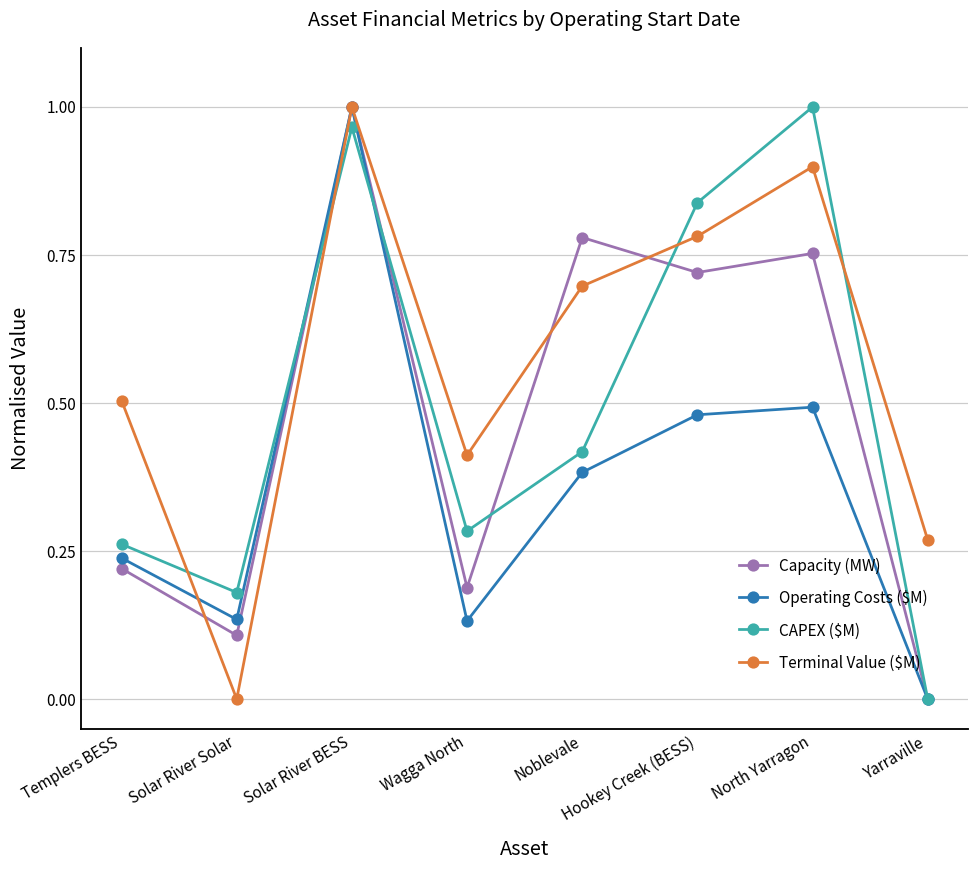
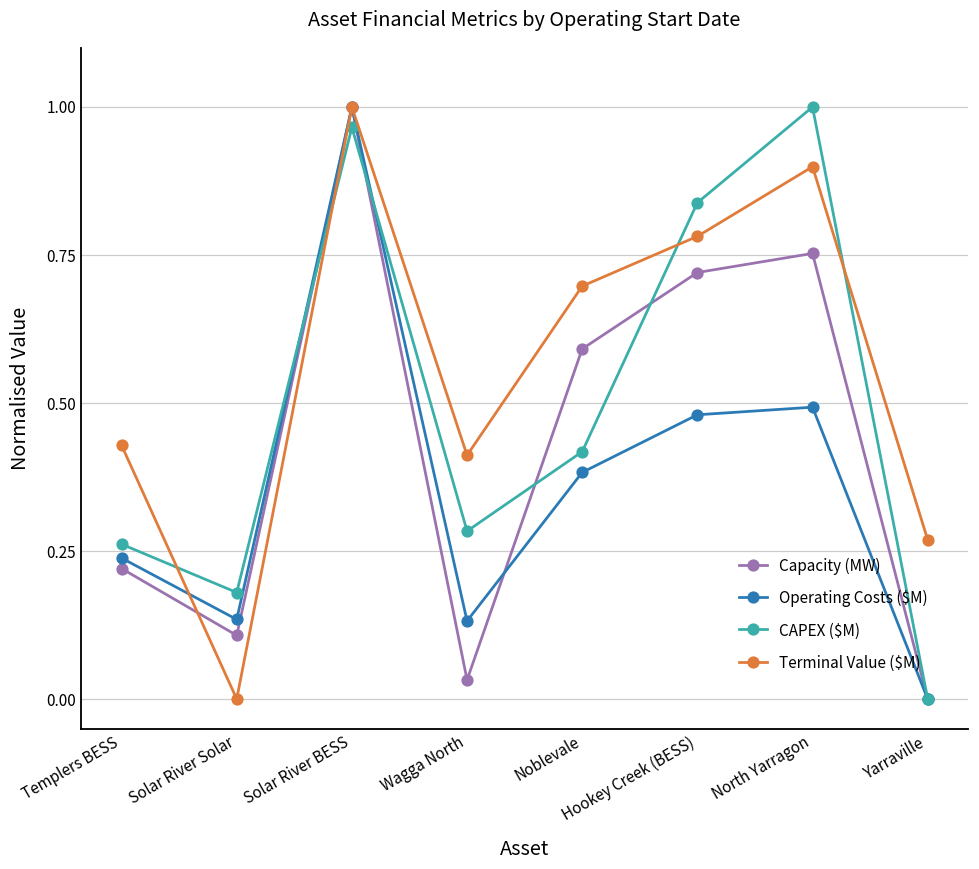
  {
    "Capacity (MW)": {
      "Templers BESS": 0.22,
      "Solar River Solar": 0.11,
-     "Wagga North": 0.19,
-     "Noblevale": 0.78,
+     "Wagga North": 0.03,
+     "Noblevale": 0.59,
      "Hookey Creek (BESS)": 0.72,
      "North Yarragon": 0.75
    },
    "Terminal Value ($M)": {
-     "Templers BESS": 0.50,
+     "Templers BESS": 0.43,
      "Solar River Solar": 0.00,
      "Wagga North": 0.41,
      "Noblevale": 0.70,
      "Hookey Creek (BESS)": 0.78,
      "North Yarragon": 0.90,
      "Yarraville": 0.27
    }
  }
